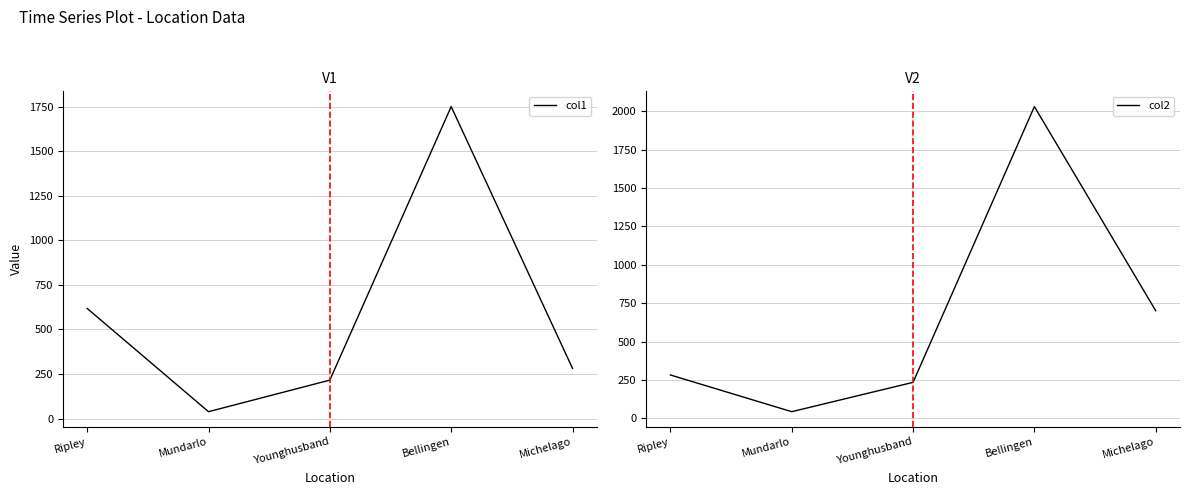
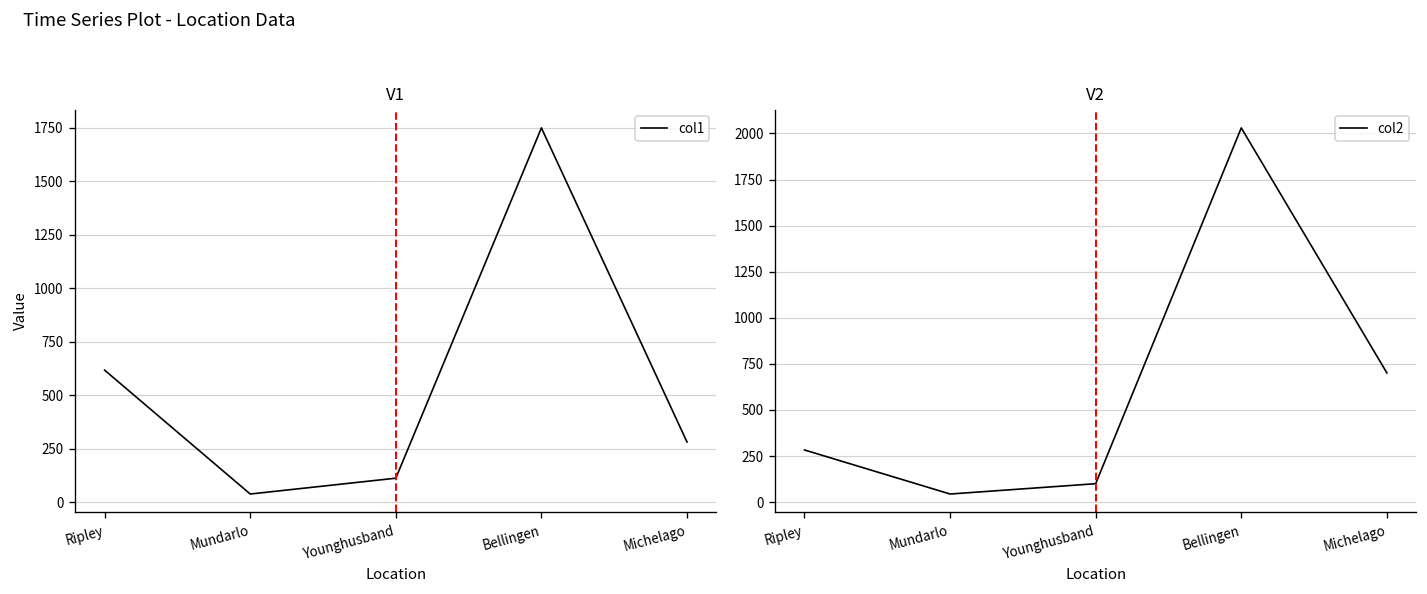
  {
    "V1": {
      "Ripley": 620,
      "Mundarlo": 40,
-     "Younghusband": 220,
+     "Younghusband": 110,
      "Bellingen": 1750,
      "Michelago": 280
    },
    "V2": {
      "Ripley": 280,
      "Mundarlo": 40,
-     "Younghusband": 240,
+     "Younghusband": 100,
      "Bellingen": 2030,
      "Michelago": 700
    }
  }
